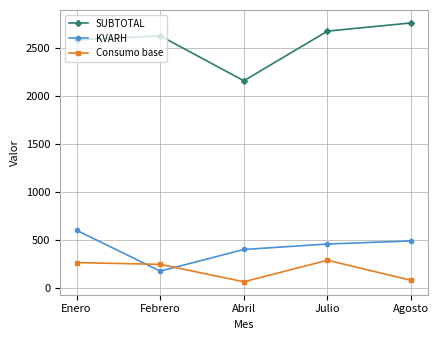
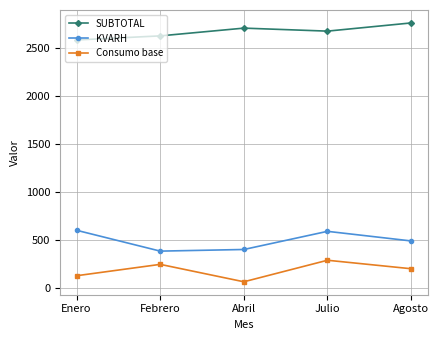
  {
    "SUBTOTAL": {
-     "Abril": 2200,
+     "Abril": 2700,
      "Julio": 2700,
      "Agosto": 2800
    },
    "KVARH": {
      "Enero": 600,
-     "Febrero": 200,
+     "Febrero": 400,
      "Abril": 400,
-     "Julio": 500,
+     "Julio": 600,
      "Agosto": 500
    },
    "Consumo base": {
-     "Enero": 300,
+     "Enero": 100,
      "Febrero": 200,
      "Abril": 100,
      "Julio": 300,
-     "Agosto": 100
+     "Agosto": 200
    }
  }
